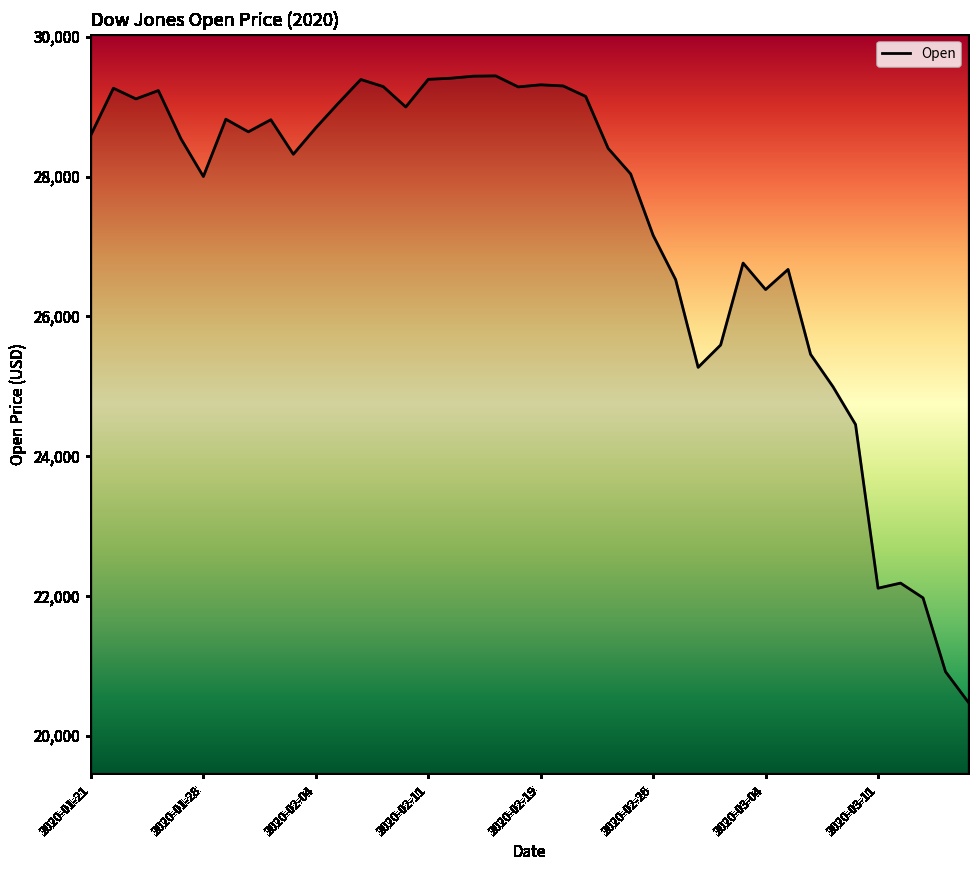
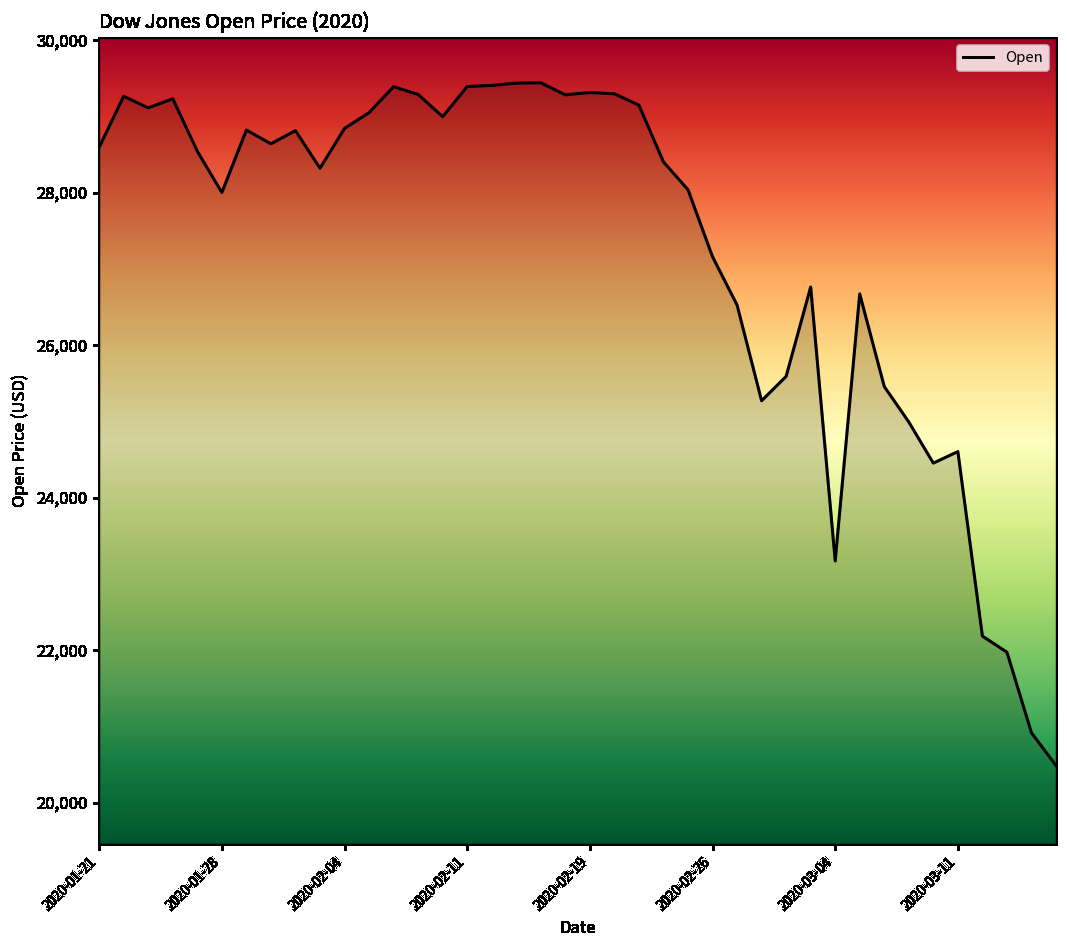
  {
    "2020-01-21": "28,600",
    "2020-01-28": "28,000",
-   "2020-02-04": "28,700",
+   "2020-02-04": "28,800",
    "2020-02-11": "29,400",
    "2020-02-19": "29,300",
    "2020-02-26": "27,200",
-   "2020-03-04": "26,400",
-   "2020-03-11": "22,100"
+   "2020-03-04": "23,200",
+   "2020-03-11": "24,600"
  }
